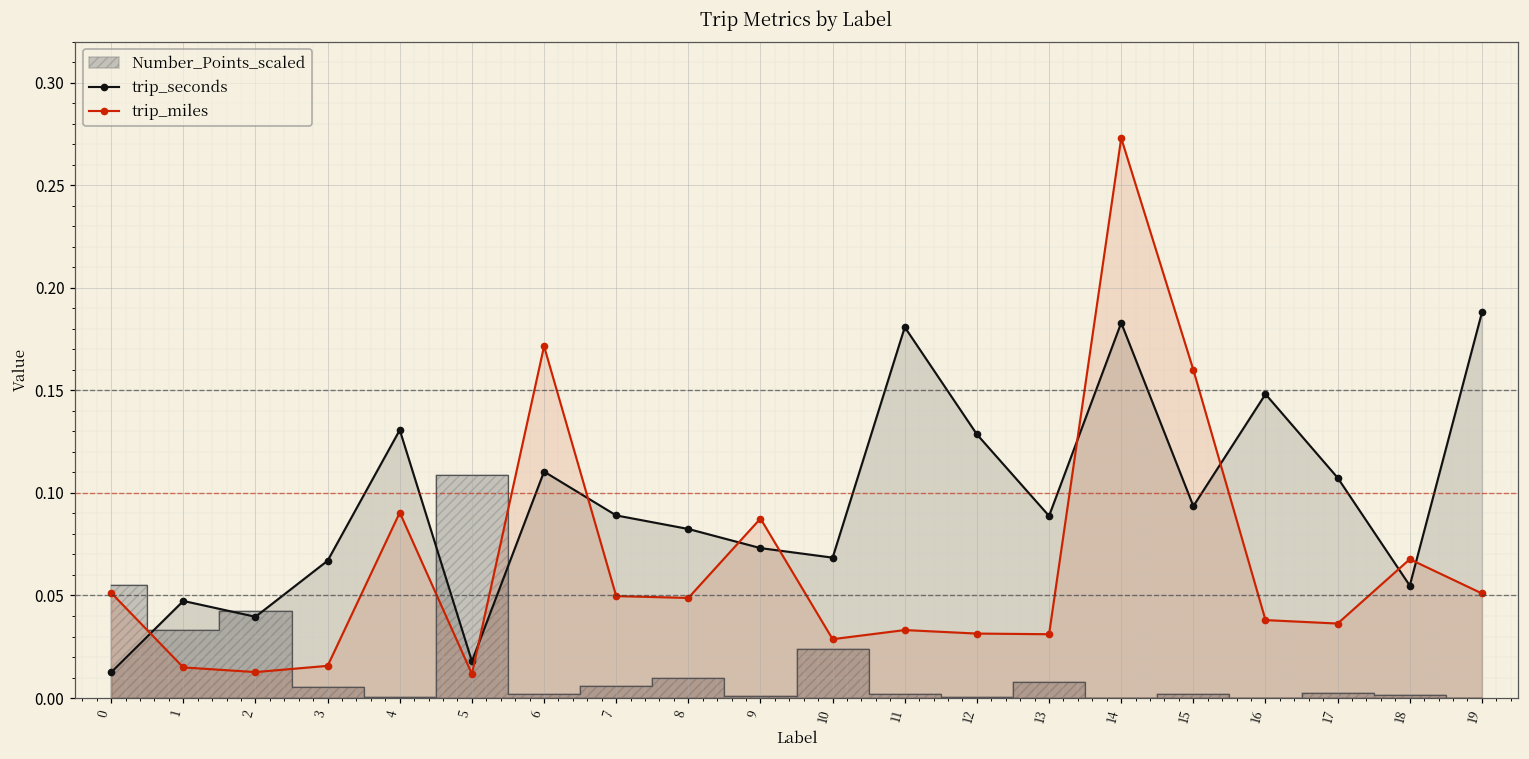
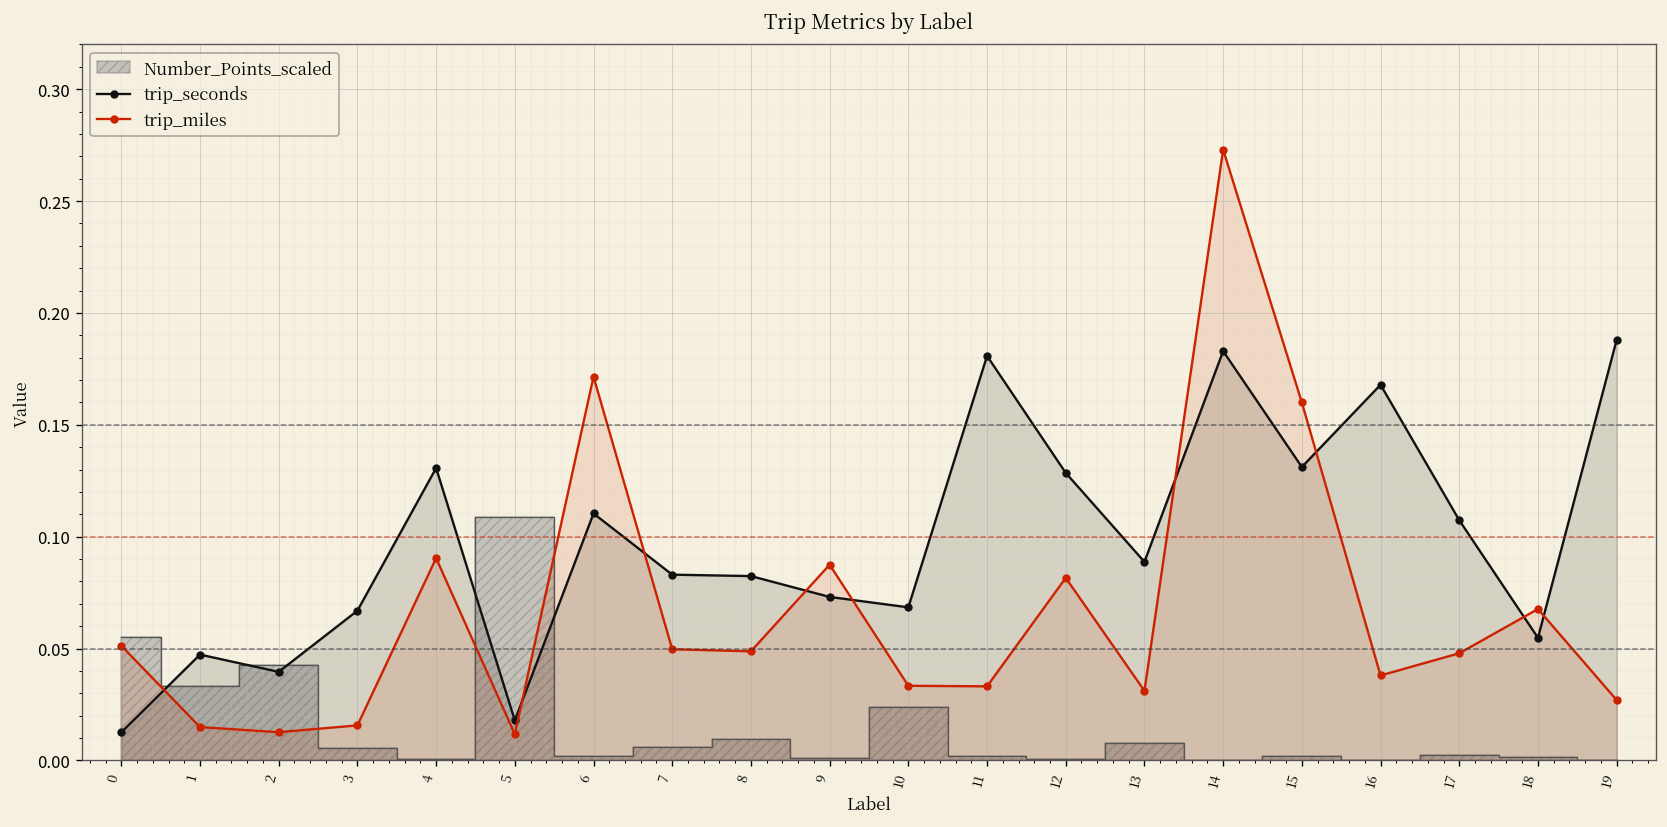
  {
    "trip_seconds": {
      "0": 0.013,
      "1": 0.047,
      "2": 0.040,
      "3": 0.067,
      "4": 0.131,
      "5": 0.018,
      "6": 0.110,
-     "7": 0.089,
+     "7": 0.083,
      "8": 0.082,
      "9": 0.073,
      "10": 0.068,
      "11": 0.181,
      "12": 0.129,
      "13": 0.089,
      "14": 0.183,
-     "15": 0.094,
-     "16": 0.148,
+     "15": 0.131,
+     "16": 0.168,
      "17": 0.107,
      "18": 0.055,
      "19": 0.188
    },
    "trip_miles": {
      "0": 0.051,
      "1": 0.015,
      "2": 0.013,
      "3": 0.016,
      "4": 0.090,
      "5": 0.012,
      "6": 0.172,
      "7": 0.050,
      "8": 0.049,
      "9": 0.088,
-     "10": 0.029,
+     "10": 0.033,
      "11": 0.033,
-     "12": 0.031,
+     "12": 0.082,
      "13": 0.031,
      "14": 0.273,
      "15": 0.160,
      "16": 0.038,
-     "17": 0.036,
+     "17": 0.048,
      "18": 0.068,
-     "19": 0.051
+     "19": 0.027
    }
  }
